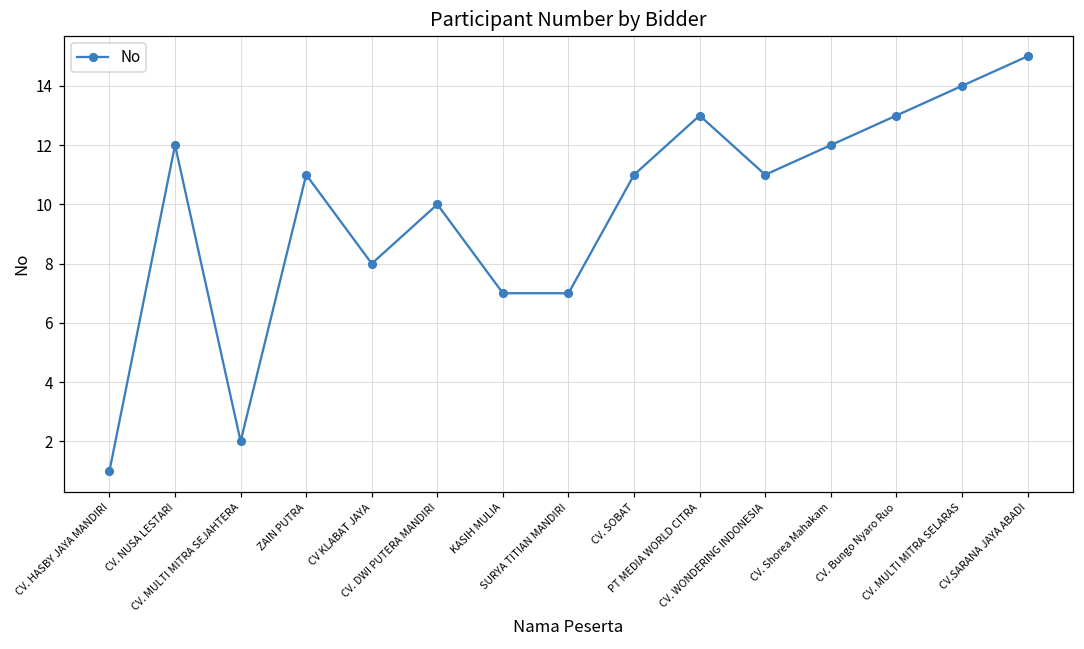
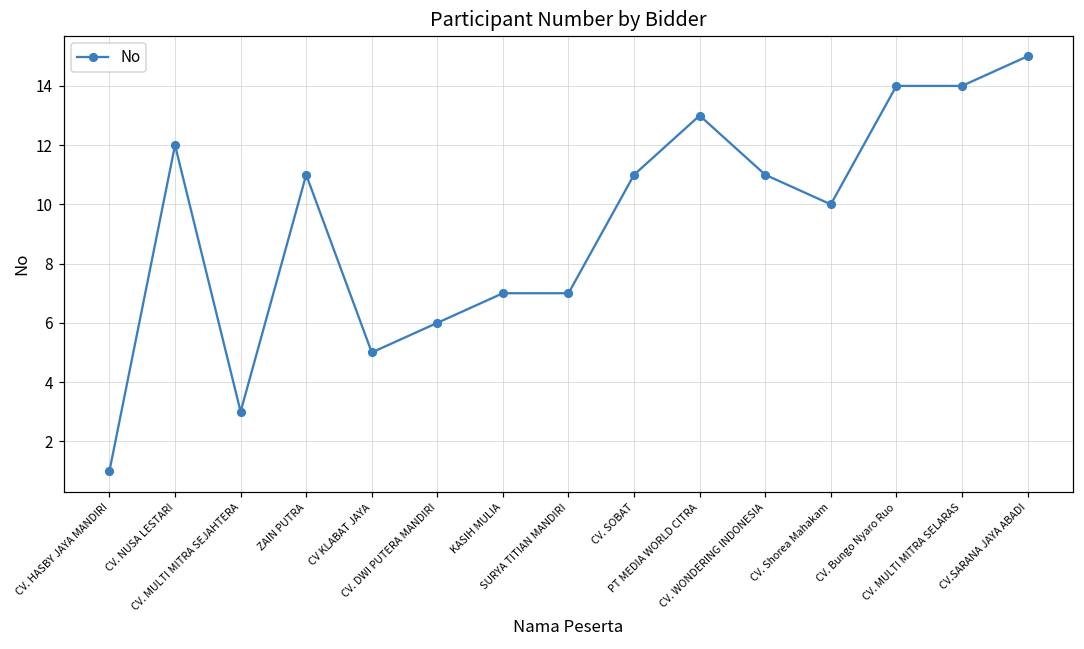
  {
    "CV. HASBY JAYA MANDIRI": 1,
    "CV. NUSA LESTARI": 12,
-   "CV. MULTI MITRA SEJAHTERA": 2,
+   "CV. MULTI MITRA SEJAHTERA": 3,
    "ZAIN PUTRA": 11,
-   "CV KLABAT JAYA": 8,
-   "CV. DWI PUTERA MANDIRI": 10,
+   "CV KLABAT JAYA": 5,
+   "CV. DWI PUTERA MANDIRI": 6,
    "KASIH MULIA": 7,
    "SURYA TITIAN MANDIRI": 7,
    "CV. SOBAT": 11,
    "PT MEDIA WORLD CITRA": 13,
    "CV. WONDERING INDONESIA": 11,
-   "CV. Shorea Mahakam": 12,
-   "CV. Bungo Nyaro Ruo": 13,
+   "CV. Shorea Mahakam": 10,
+   "CV. Bungo Nyaro Ruo": 14,
    "CV. MULTI MITRA SELARAS": 14,
    "CV.SARANA JAYA ABADI": 15
  }
